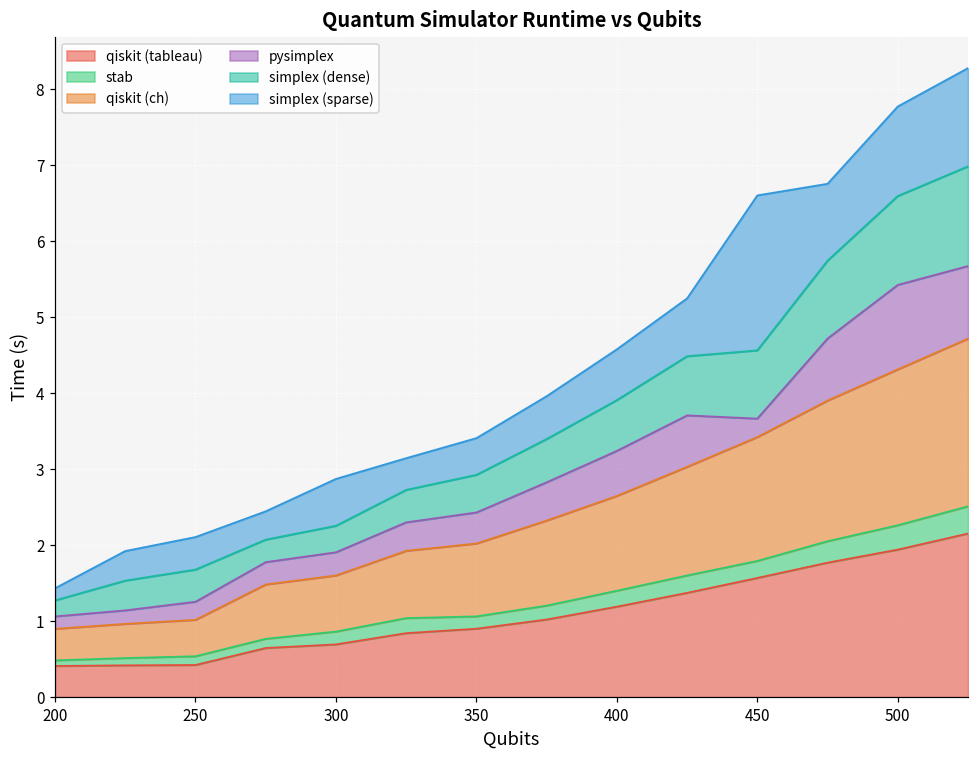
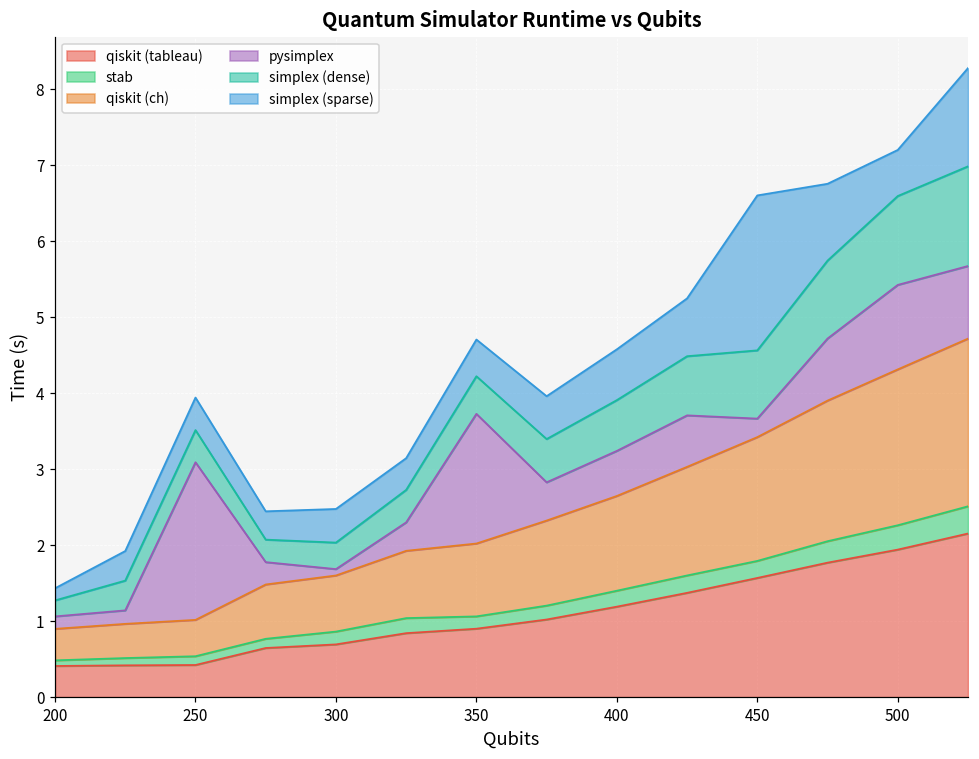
  {
    "pysimplex": {
      "200": 0.2,
-     "250": 0.2,
-     "300": 0.3,
-     "350": 0.4,
+     "250": 2.1,
+     "300": 0.1,
+     "350": 1.7,
      "400": 0.6,
      "450": 0.2,
      "500": 1.1
    },
    "simplex (sparse)": {
      "200": 0.2,
      "250": 0.4,
-     "300": 0.6,
+     "300": 0.4,
      "350": 0.5,
      "400": 0.7,
      "450": 2.0,
-     "500": 1.2
+     "500": 0.6
    }
  }
